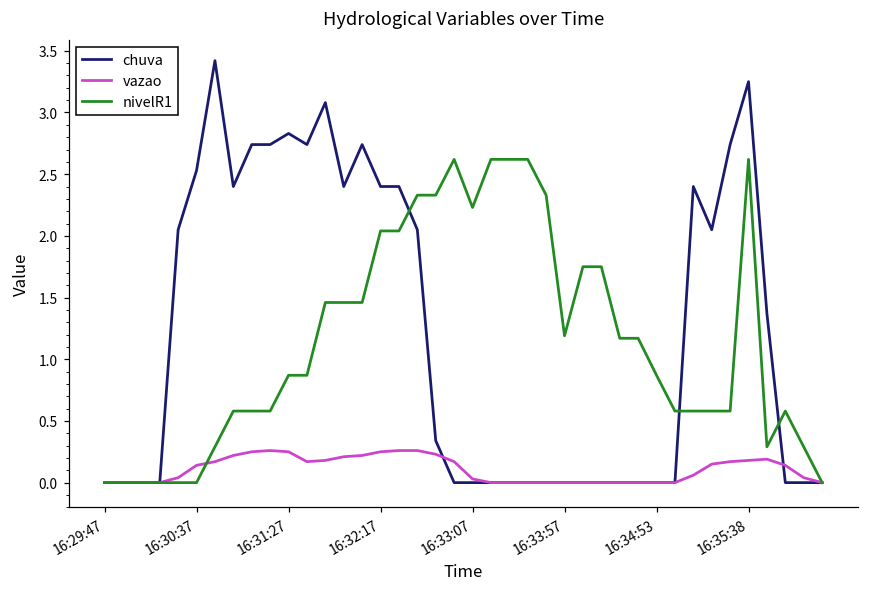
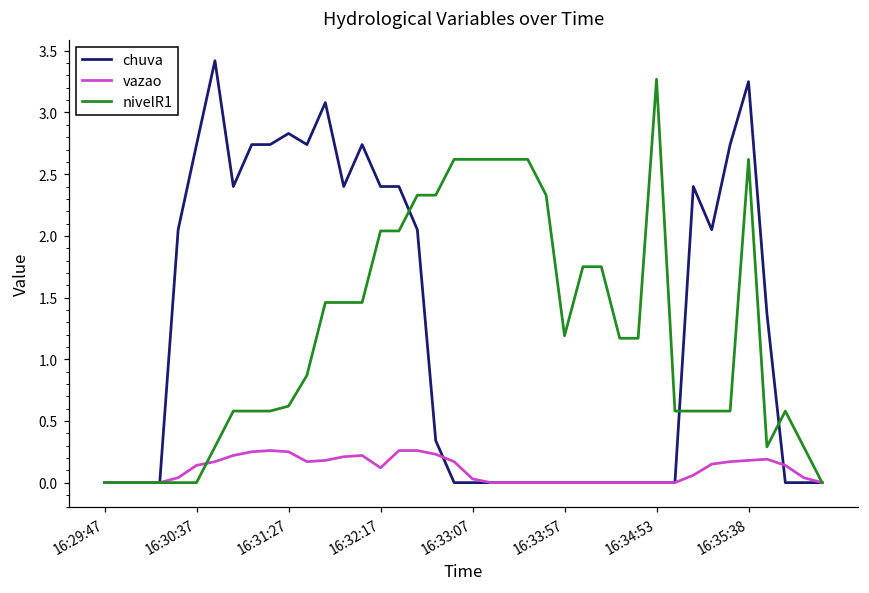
  {
    "chuva": {
-     "16:30:37": 2.53,
+     "16:30:37": 2.74,
      "16:31:27": 2.83,
      "16:32:17": 2.40,
      "16:33:07": 0.00,
      "16:35:38": 3.25
    },
    "vazao": {
      "16:30:37": 0.14,
      "16:31:27": 0.25,
-     "16:32:17": 0.25,
+     "16:32:17": 0.12,
      "16:33:07": 0.03,
      "16:35:38": 0.18
    },
    "nivelR1": {
      "16:30:37": 0.00,
-     "16:31:27": 0.87,
+     "16:31:27": 0.62,
      "16:32:17": 2.04,
-     "16:33:07": 2.23,
+     "16:33:07": 2.62,
      "16:33:57": 1.19,
-     "16:34:53": 0.87,
+     "16:34:53": 3.27,
      "16:35:38": 2.62
    }
  }
